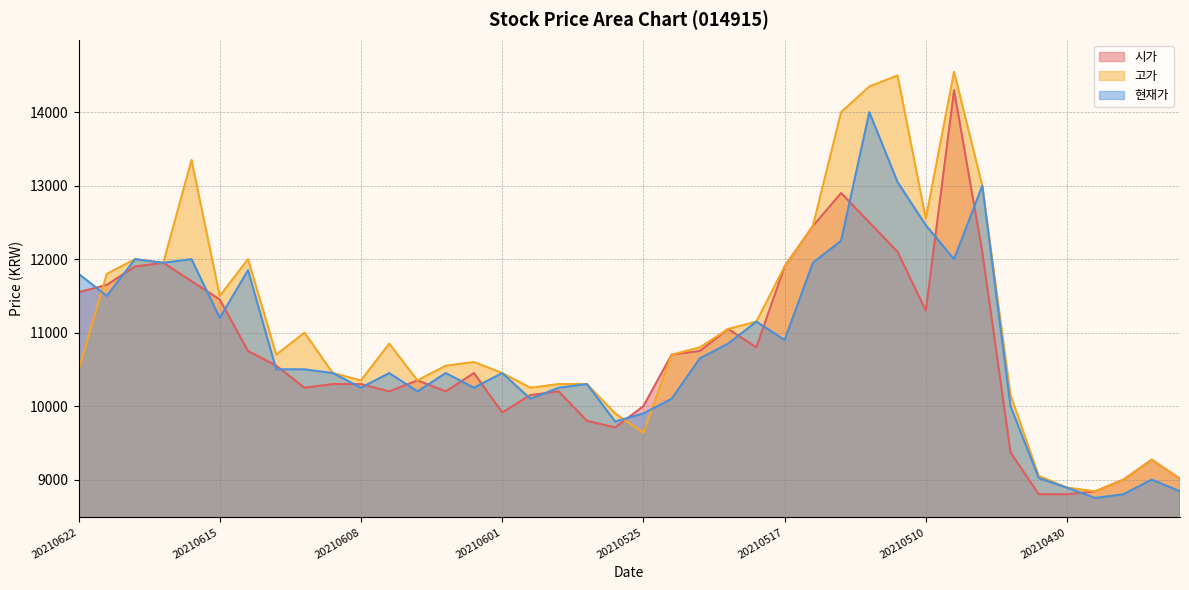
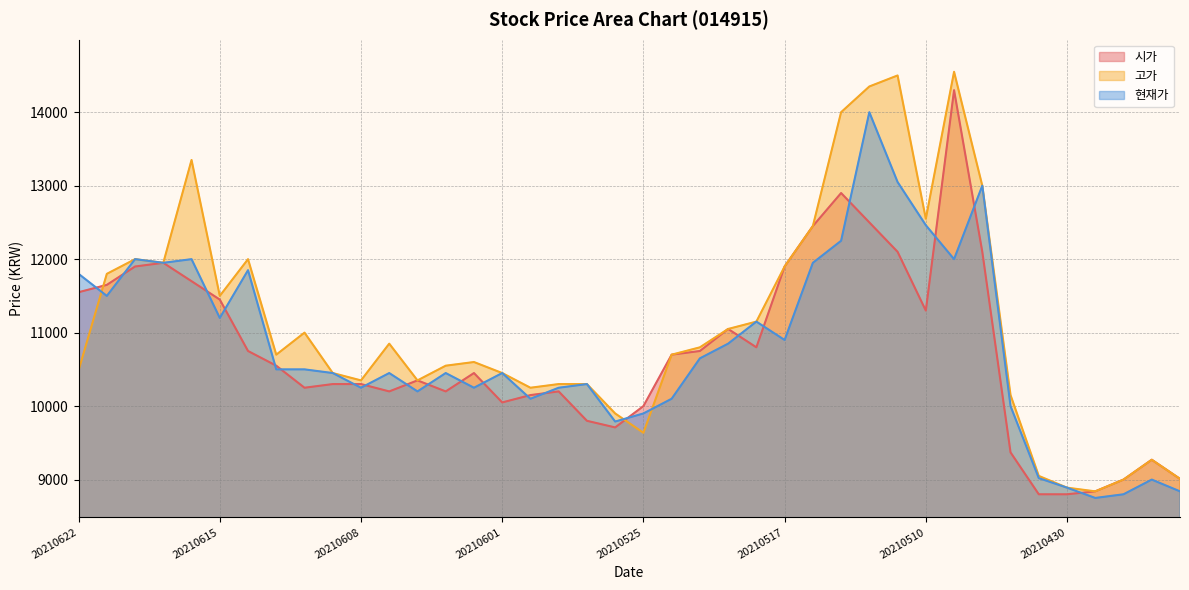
  {
    "시가": {
      "20210622": 11600,
      "20210615": 11500,
      "20210608": 10300,
-     "20210601": 9900,
+     "20210601": 10100,
      "20210525": 10000,
      "20210510": 11300,
      "20210430": 8800
    },
    "고가": {
      "20210622": 10500,
      "20210615": 11500,
      "20210608": 10400,
      "20210525": 9600,
      "20210510": 12600
    },
    "현재가": {
      "20210622": 11800,
      "20210615": 11200,
      "20210608": 10300,
      "20210525": 9900,
      "20210517": 10900,
      "20210510": 12500
    }
  }
